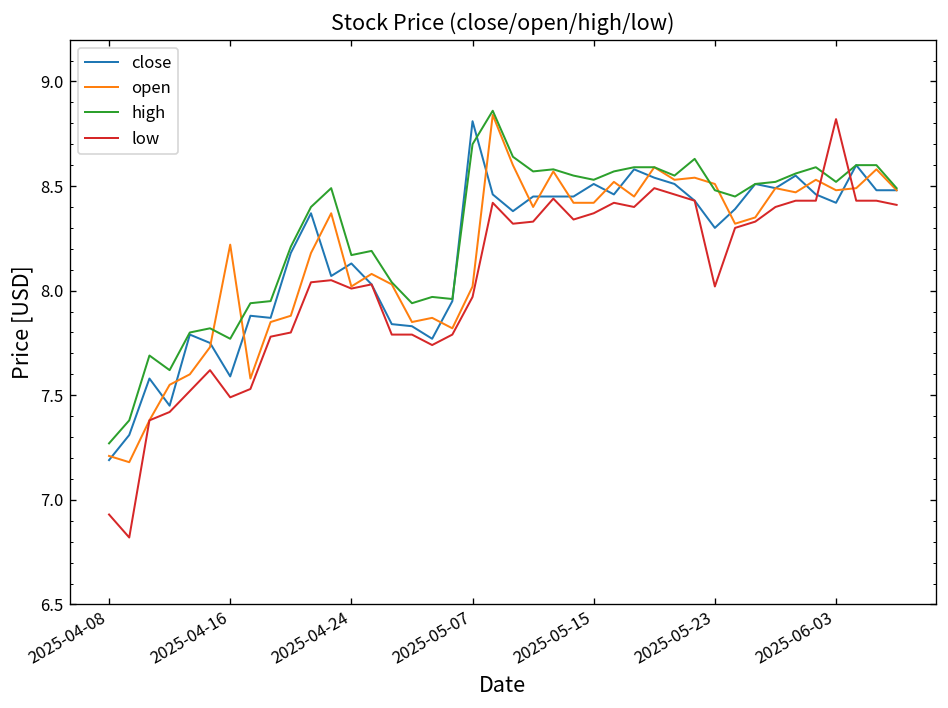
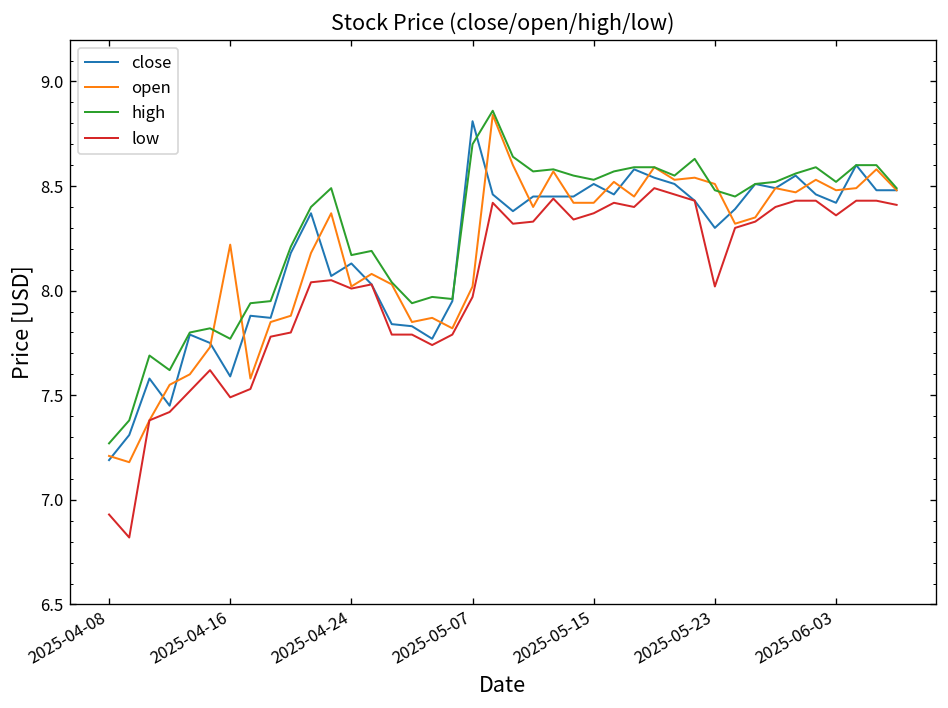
  {
    "close": {
      "2025-04-08": 7.19,
      "2025-04-16": 7.59,
      "2025-04-24": 8.13,
      "2025-05-07": 8.81,
      "2025-05-15": 8.51,
      "2025-05-23": 8.30,
      "2025-06-03": 8.42
    },
    "open": {
      "2025-04-08": 7.21,
      "2025-04-16": 8.22,
      "2025-05-07": 8.02,
      "2025-05-15": 8.42,
      "2025-05-23": 8.51,
      "2025-06-03": 8.48
    },
    "high": {
      "2025-04-08": 7.27,
      "2025-04-16": 7.77,
      "2025-04-24": 8.17,
      "2025-05-07": 8.70,
      "2025-05-15": 8.53,
      "2025-05-23": 8.48,
      "2025-06-03": 8.52
    },
    "low": {
      "2025-04-08": 6.93,
      "2025-04-16": 7.49,
      "2025-05-07": 7.97,
      "2025-05-15": 8.37,
      "2025-05-23": 8.02,
-     "2025-06-03": 8.82
+     "2025-06-03": 8.36
    }
  }
